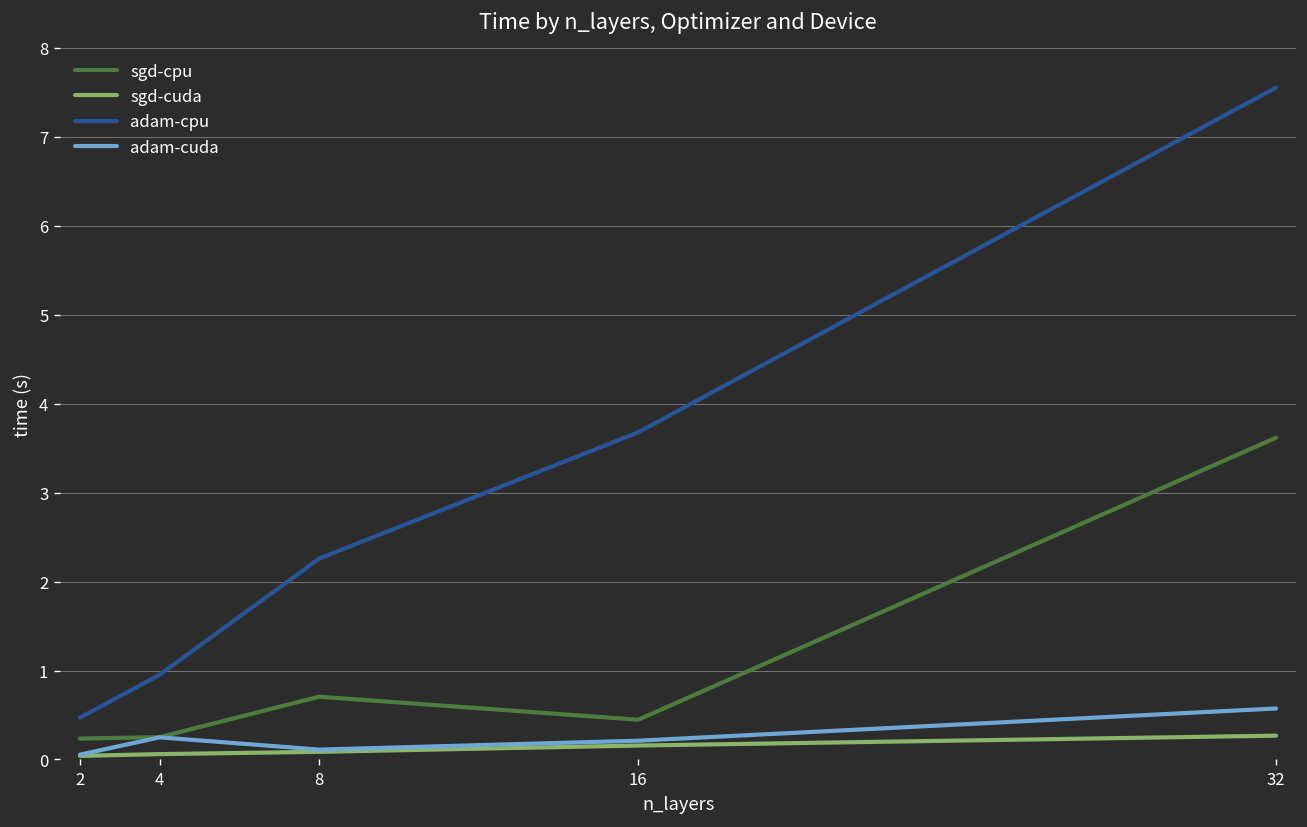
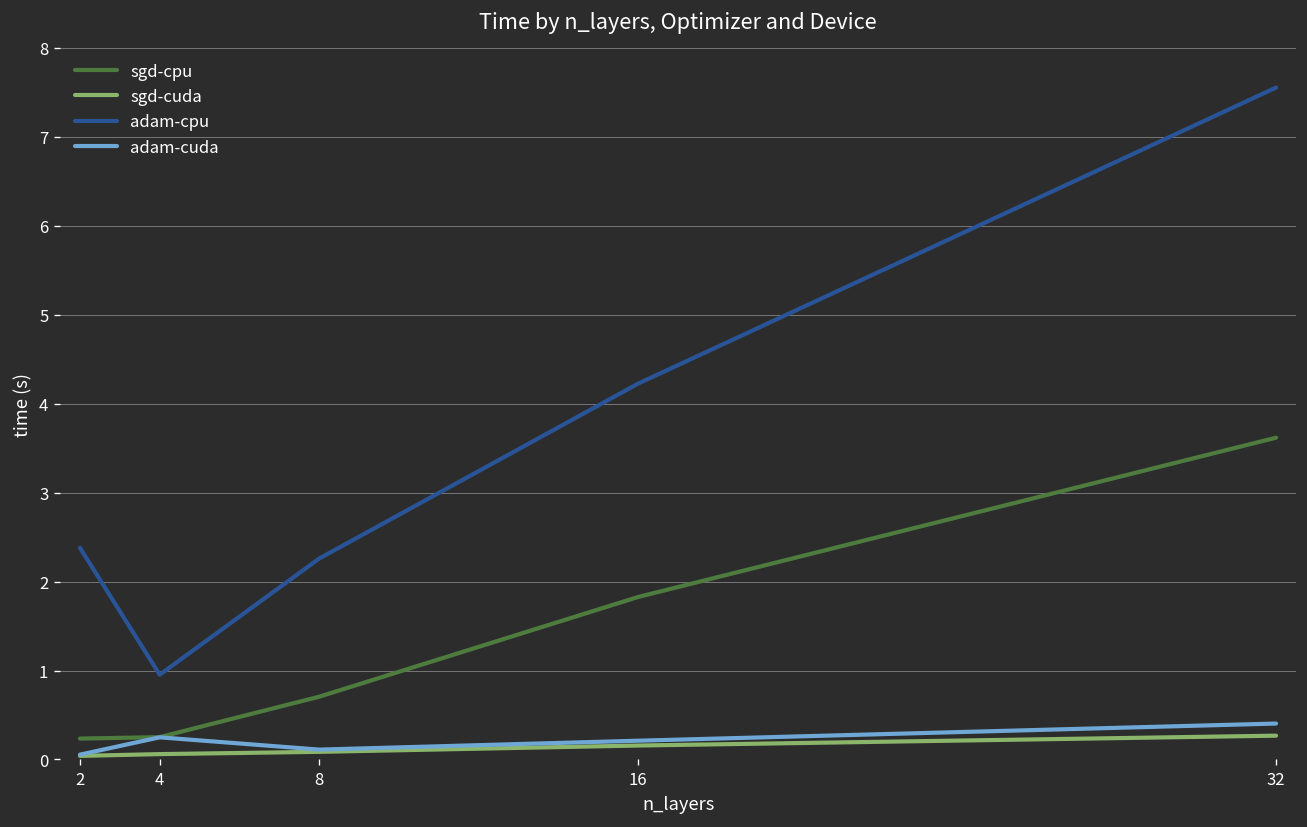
  {
    "sgd-cpu": {
      "2": 0.2,
      "8": 0.7,
-     "16": 0.4,
+     "16": 1.8,
      "32": 3.6
    },
    "sgd-cuda": {
      "4": 0.1,
      "16": 0.2,
      "32": 0.3
    },
    "adam-cpu": {
-     "2": 0.5,
+     "2": 2.4,
      "4": 1.0,
      "8": 2.3,
-     "16": 3.7,
+     "16": 4.2,
      "32": 7.6
    },
    "adam-cuda": {
      "16": 0.2,
-     "32": 0.6
+     "32": 0.4
    }
  }
